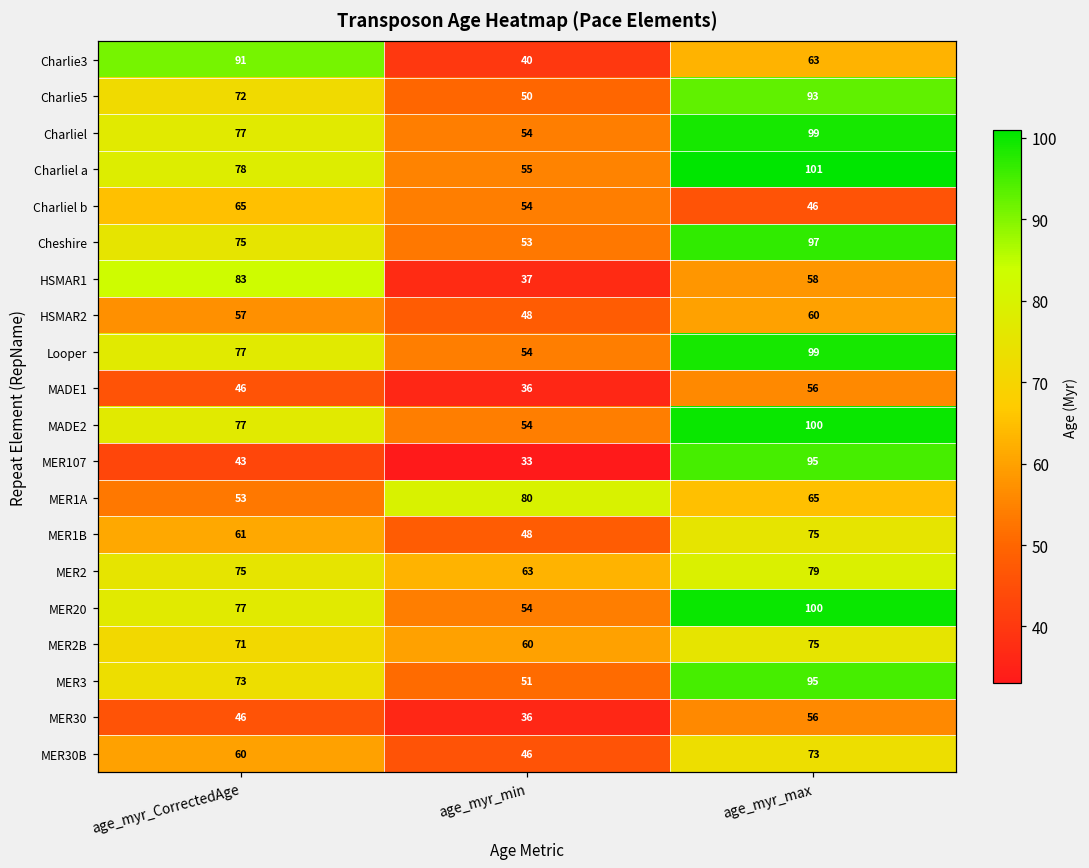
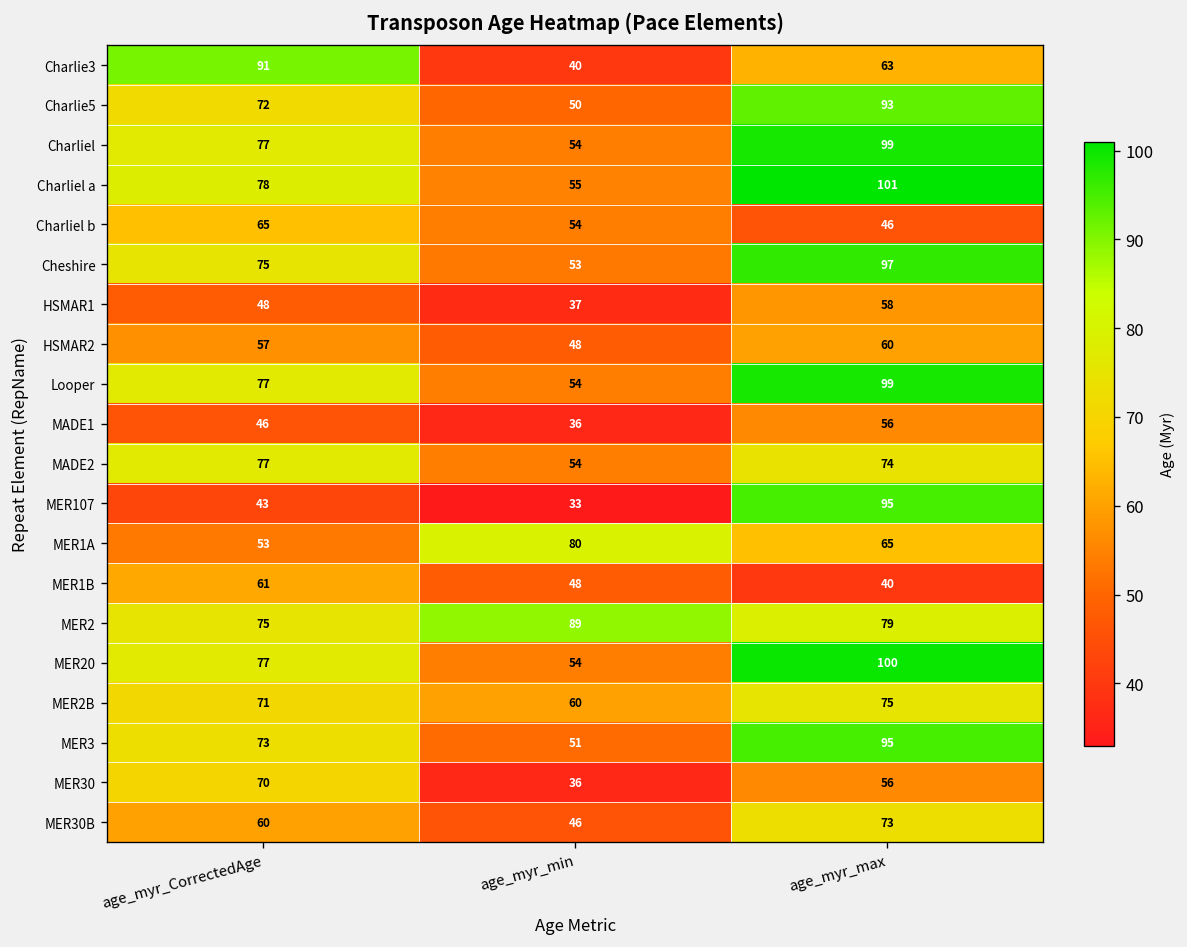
  {
    "Charlie3": {
      "age_myr_CorrectedAge": 91,
      "age_myr_min": 40,
      "age_myr_max": 63
    },
    "Charlie5": {
      "age_myr_CorrectedAge": 72,
      "age_myr_min": 50,
      "age_myr_max": 93
    },
    "Charliel": {
      "age_myr_CorrectedAge": 77,
      "age_myr_min": 54,
      "age_myr_max": 99
    },
    "Charliel a": {
      "age_myr_CorrectedAge": 78,
      "age_myr_min": 55,
      "age_myr_max": 101
    },
    "Charliel b": {
      "age_myr_CorrectedAge": 65,
      "age_myr_min": 54,
      "age_myr_max": 46
    },
    "Cheshire": {
      "age_myr_CorrectedAge": 75,
      "age_myr_min": 53,
      "age_myr_max": 97
    },
    "HSMAR1": {
-     "age_myr_CorrectedAge": 83,
+     "age_myr_CorrectedAge": 48,
      "age_myr_min": 37,
      "age_myr_max": 58
    },
    "HSMAR2": {
      "age_myr_CorrectedAge": 57,
      "age_myr_min": 48,
      "age_myr_max": 60
    },
    "Looper": {
      "age_myr_CorrectedAge": 77,
      "age_myr_min": 54,
      "age_myr_max": 99
    },
    "MADE1": {
      "age_myr_CorrectedAge": 46,
      "age_myr_min": 36,
      "age_myr_max": 56
    },
    "MADE2": {
      "age_myr_CorrectedAge": 77,
      "age_myr_min": 54,
-     "age_myr_max": 100
+     "age_myr_max": 74
    },
    "MER107": {
      "age_myr_CorrectedAge": 43,
      "age_myr_min": 33,
      "age_myr_max": 95
    },
    "MER1A": {
      "age_myr_CorrectedAge": 53,
      "age_myr_min": 80,
      "age_myr_max": 65
    },
    "MER1B": {
      "age_myr_CorrectedAge": 61,
      "age_myr_min": 48,
-     "age_myr_max": 75
+     "age_myr_max": 40
    },
    "MER2": {
      "age_myr_CorrectedAge": 75,
-     "age_myr_min": 63,
+     "age_myr_min": 89,
      "age_myr_max": 79
    },
    "MER20": {
      "age_myr_CorrectedAge": 77,
      "age_myr_min": 54,
      "age_myr_max": 100
    },
    "MER2B": {
      "age_myr_CorrectedAge": 71,
      "age_myr_min": 60,
      "age_myr_max": 75
    },
    "MER3": {
      "age_myr_CorrectedAge": 73,
      "age_myr_min": 51,
      "age_myr_max": 95
    },
    "MER30": {
-     "age_myr_CorrectedAge": 46,
+     "age_myr_CorrectedAge": 70,
      "age_myr_min": 36,
      "age_myr_max": 56
    },
    "MER30B": {
      "age_myr_CorrectedAge": 60,
      "age_myr_min": 46,
      "age_myr_max": 73
    }
  }
